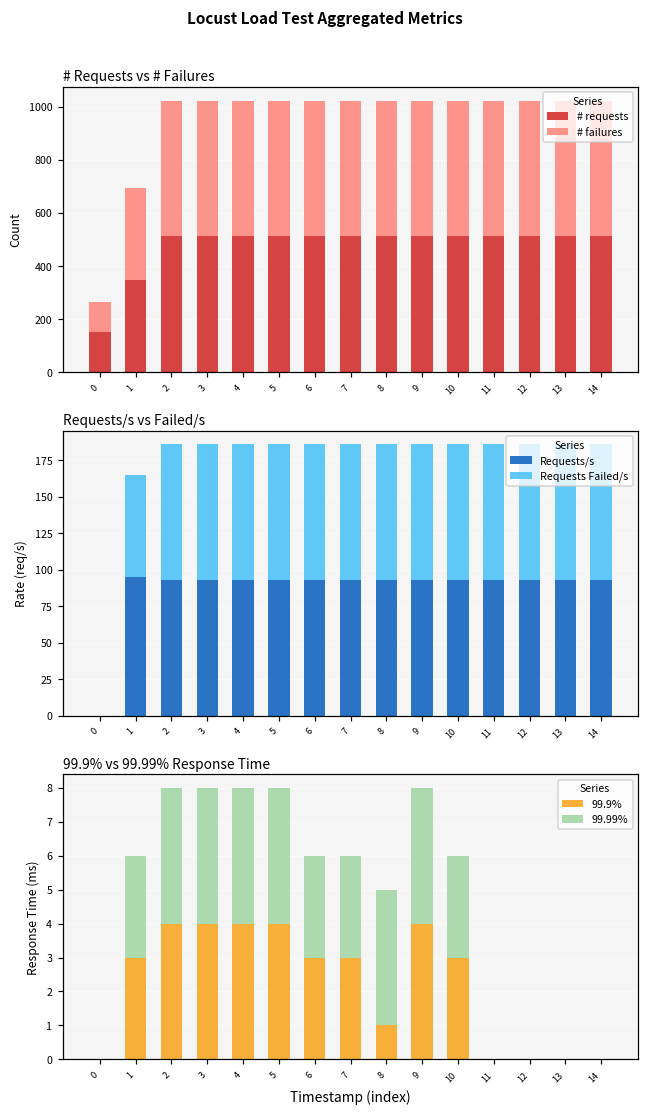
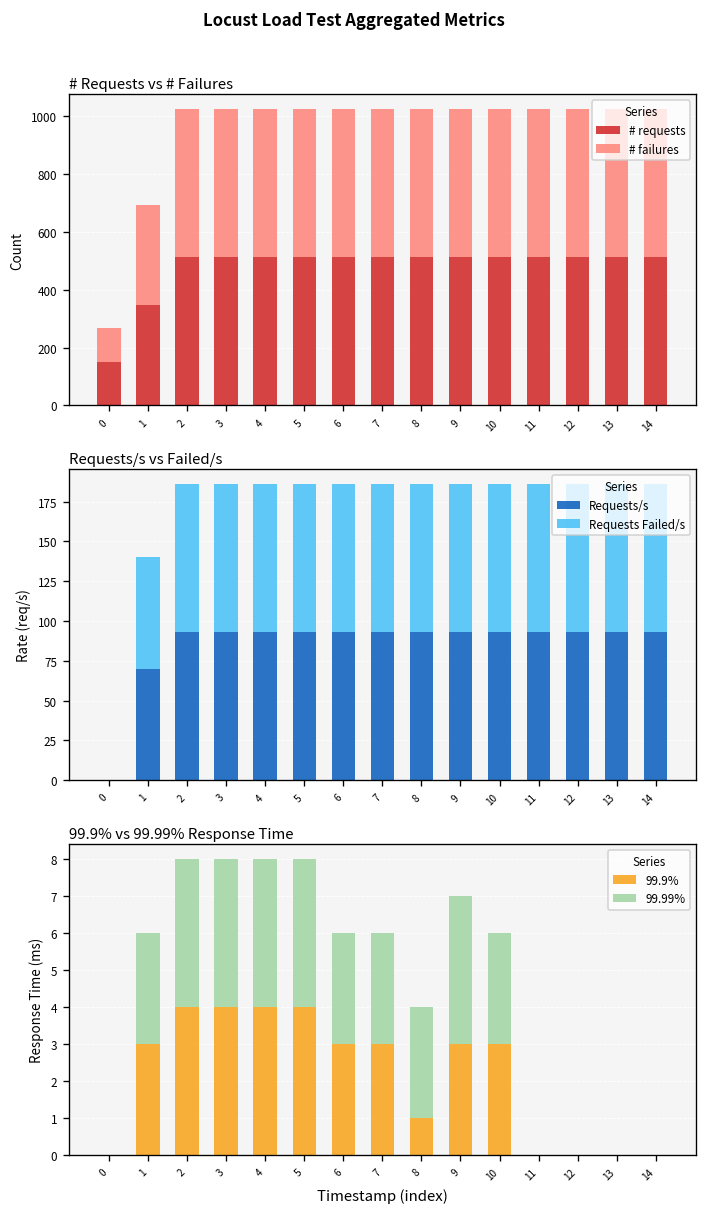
  {
    "# Requests vs # Failures": {
      "# requests": {
        "0": 150,
        "1": 350,
        "2": 510,
        "3": 510,
        "4": 510,
        "5": 510,
        "6": 510,
        "7": 510,
        "8": 510,
        "9": 510,
        "10": 510,
        "11": 510,
        "12": 510,
        "13": 510,
        "14": 510
      },
      "# failures": {
        "0": 120,
        "1": 350,
        "2": 510,
        "3": 510,
        "4": 510,
        "5": 510,
        "6": 510,
        "7": 510,
        "8": 510,
        "9": 510,
        "10": 510,
        "11": 510,
        "12": 510
      }
    },
    "Requests/s vs Failed/s": {
      "Requests/s": {
        "0": 0,
-       "1": 95,
+       "1": 70,
        "2": 93,
        "3": 93,
        "4": 93,
        "5": 93,
        "6": 93,
        "7": 93,
        "8": 93,
        "9": 93,
        "10": 93,
        "11": 93,
        "12": 93,
        "13": 93,
        "14": 93
      },
      "Requests Failed/s": {
        "0": 0,
        "1": 70,
        "2": 93,
        "3": 93,
        "4": 93,
        "5": 93,
        "6": 93,
        "7": 93,
        "8": 93,
        "9": 93,
        "10": 93,
        "11": 93
      }
    },
    "99.9% vs 99.99% Response Time": {
      "99.9%": {
        "0": 0,
        "1": 3,
        "2": 4,
        "3": 4,
        "4": 4,
        "5": 4,
        "6": 3,
        "7": 3,
        "8": 1,
-       "9": 4,
+       "9": 3,
        "10": 3,
        "11": 0,
        "12": 0,
        "13": 0,
        "14": 0
      },
      "99.99%": {
        "0": 0,
        "1": 3,
        "2": 4,
        "3": 4,
        "4": 4,
        "5": 4,
        "6": 3,
        "7": 3,
-       "8": 4,
+       "8": 3,
        "9": 4,
        "10": 3,
        "11": 0,
        "12": 0,
        "13": 0,
        "14": 0
      }
    }
  }
